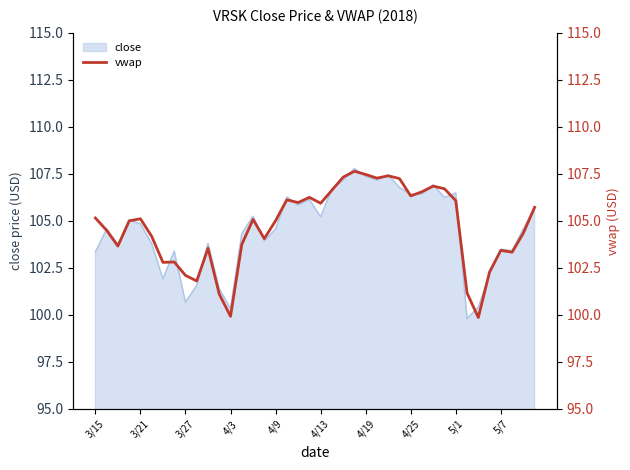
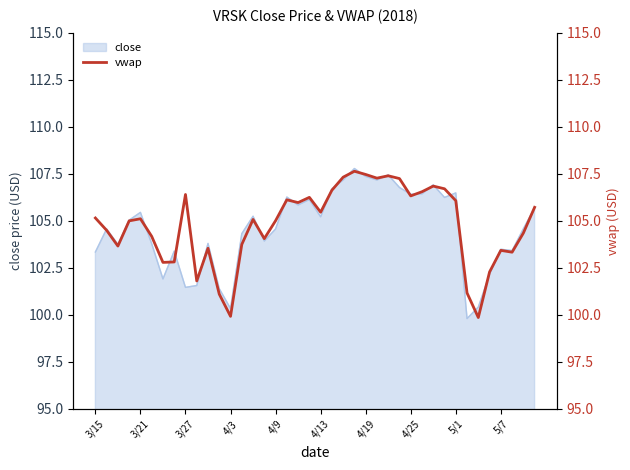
  {
    "close": {
      "3/15": 103.3,
-     "3/21": 104.8,
-     "3/27": 100.7,
+     "3/21": 105.4,
+     "3/27": 101.5,
      "4/3": 100.3,
      "4/9": 104.6,
      "4/13": 105.2,
      "4/19": 107.4,
      "4/25": 106.4,
      "5/1": 106.5,
      "5/7": 103.5
    },
    "vwap": {
      "3/15": 105.2,
      "3/21": 105.1,
-     "3/27": 102.1,
+     "3/27": 106.4,
      "4/3": 99.9,
      "4/9": 105.0,
-     "4/13": 105.9,
+     "4/13": 105.5,
      "4/19": 107.5,
      "4/25": 106.3,
      "5/1": 106.1,
      "5/7": 103.4
    }
  }
